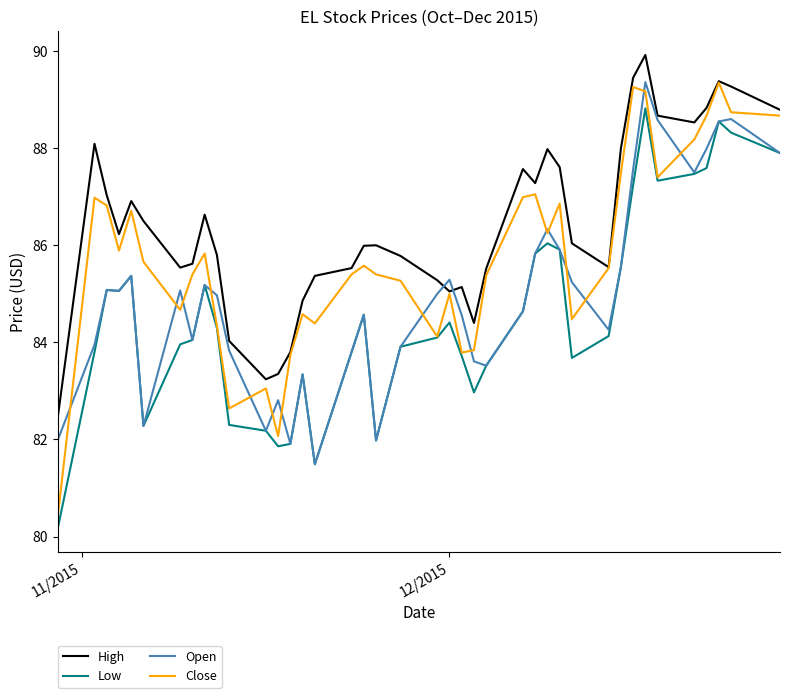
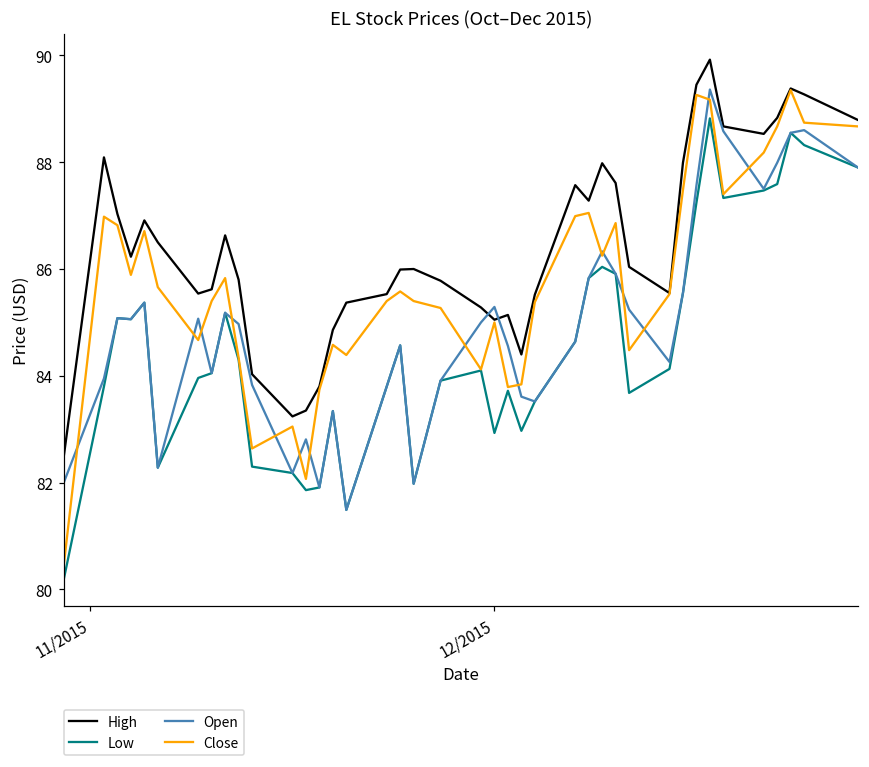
  {
    "Low": {
-     "12/2015": 84.4
+     "12/2015": 82.9
    },
    "Open": {
      "12/2015": 85.3
    }
  }
